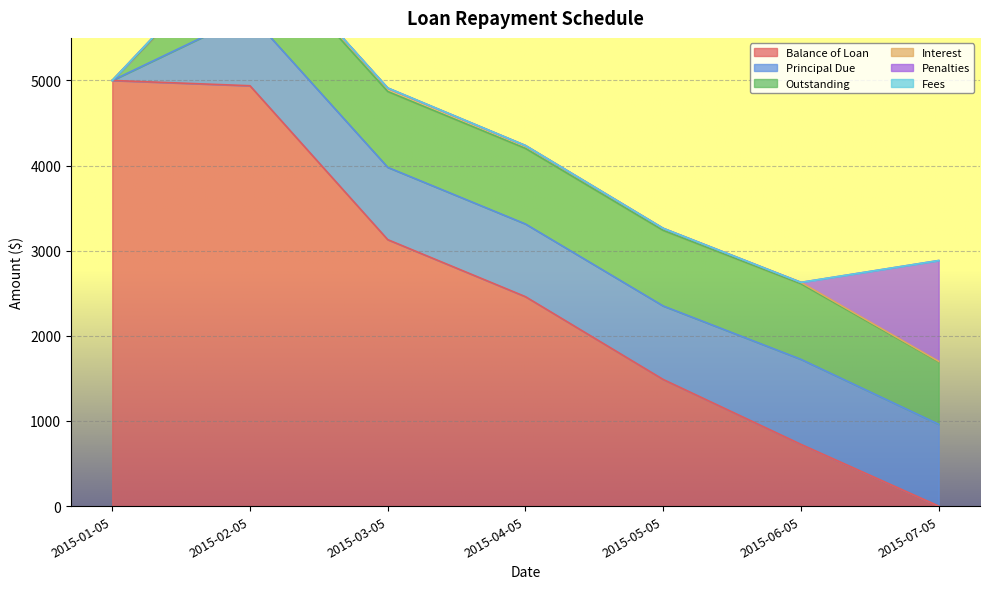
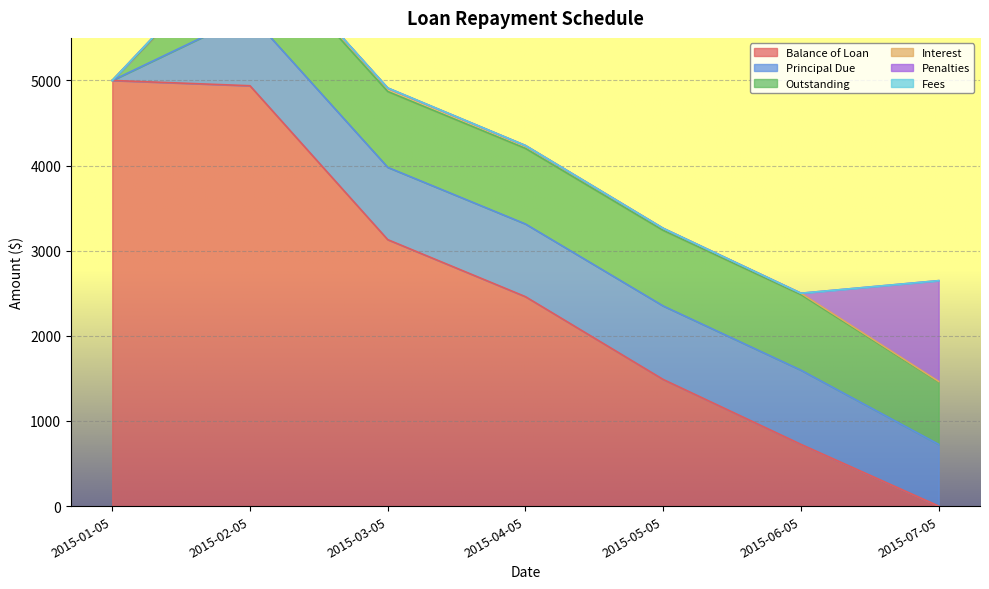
  {
    "Balance of Loan": {
      "2015-02-05": 4900,
      "2015-03-05": 3100,
      "2015-04-05": 2500,
      "2015-05-05": 1500,
      "2015-06-05": 700,
      "2015-07-05": 0
    },
    "Principal Due": {
      "2015-03-05": 800,
      "2015-04-05": 900,
      "2015-05-05": 900,
-     "2015-06-05": 1000,
-     "2015-07-05": 1000
+     "2015-06-05": 900,
+     "2015-07-05": 700
    },
    "Outstanding": {
      "2015-03-05": 900,
      "2015-04-05": 900
    }
  }
